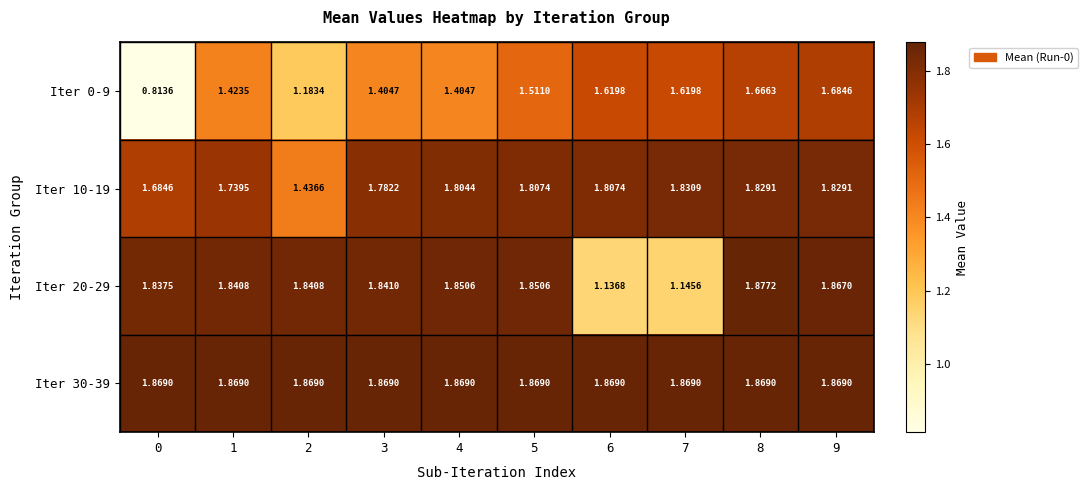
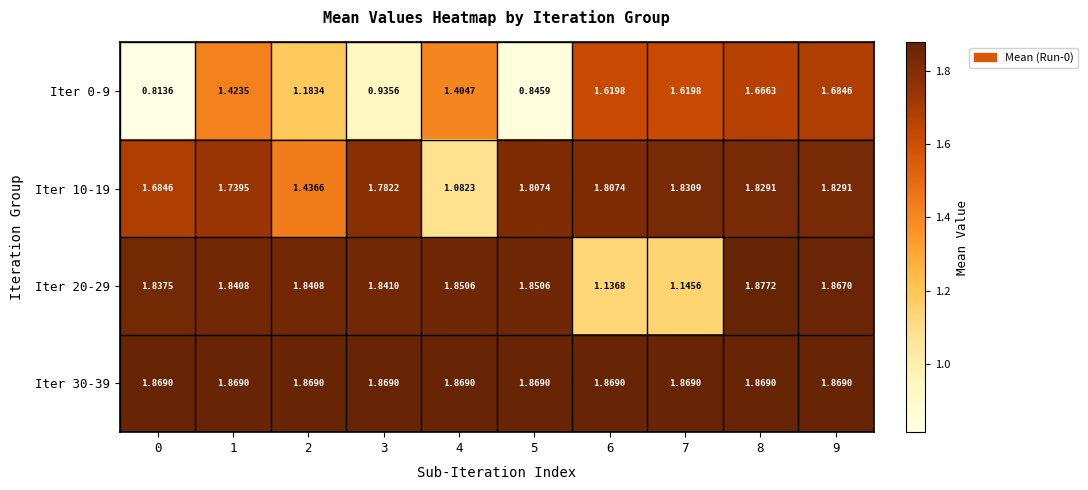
  {
    "Iter 0-9": {
      "0": 0.8136,
      "1": 1.4235,
      "2": 1.1834,
-     "3": 1.4047,
+     "3": 0.9356,
      "4": 1.4047,
-     "5": 1.5110,
+     "5": 0.8459,
      "6": 1.6198,
      "7": 1.6198,
      "8": 1.6663,
      "9": 1.6846
    },
    "Iter 10-19": {
      "0": 1.6846,
      "1": 1.7395,
      "2": 1.4366,
      "3": 1.7822,
-     "4": 1.8044,
+     "4": 1.0823,
      "5": 1.8074,
      "6": 1.8074,
      "7": 1.8309,
      "8": 1.8291,
      "9": 1.8291
    },
    "Iter 20-29": {
      "0": 1.8375,
      "1": 1.8408,
      "2": 1.8408,
      "3": 1.8410,
      "4": 1.8506,
      "5": 1.8506,
      "6": 1.1368,
      "7": 1.1456,
      "8": 1.8772,
      "9": 1.8670
    },
    "Iter 30-39": {
      "0": 1.8690,
      "1": 1.8690,
      "2": 1.8690,
      "3": 1.8690,
      "4": 1.8690,
      "5": 1.8690,
      "6": 1.8690,
      "7": 1.8690,
      "8": 1.8690,
      "9": 1.8690
    }
  }
